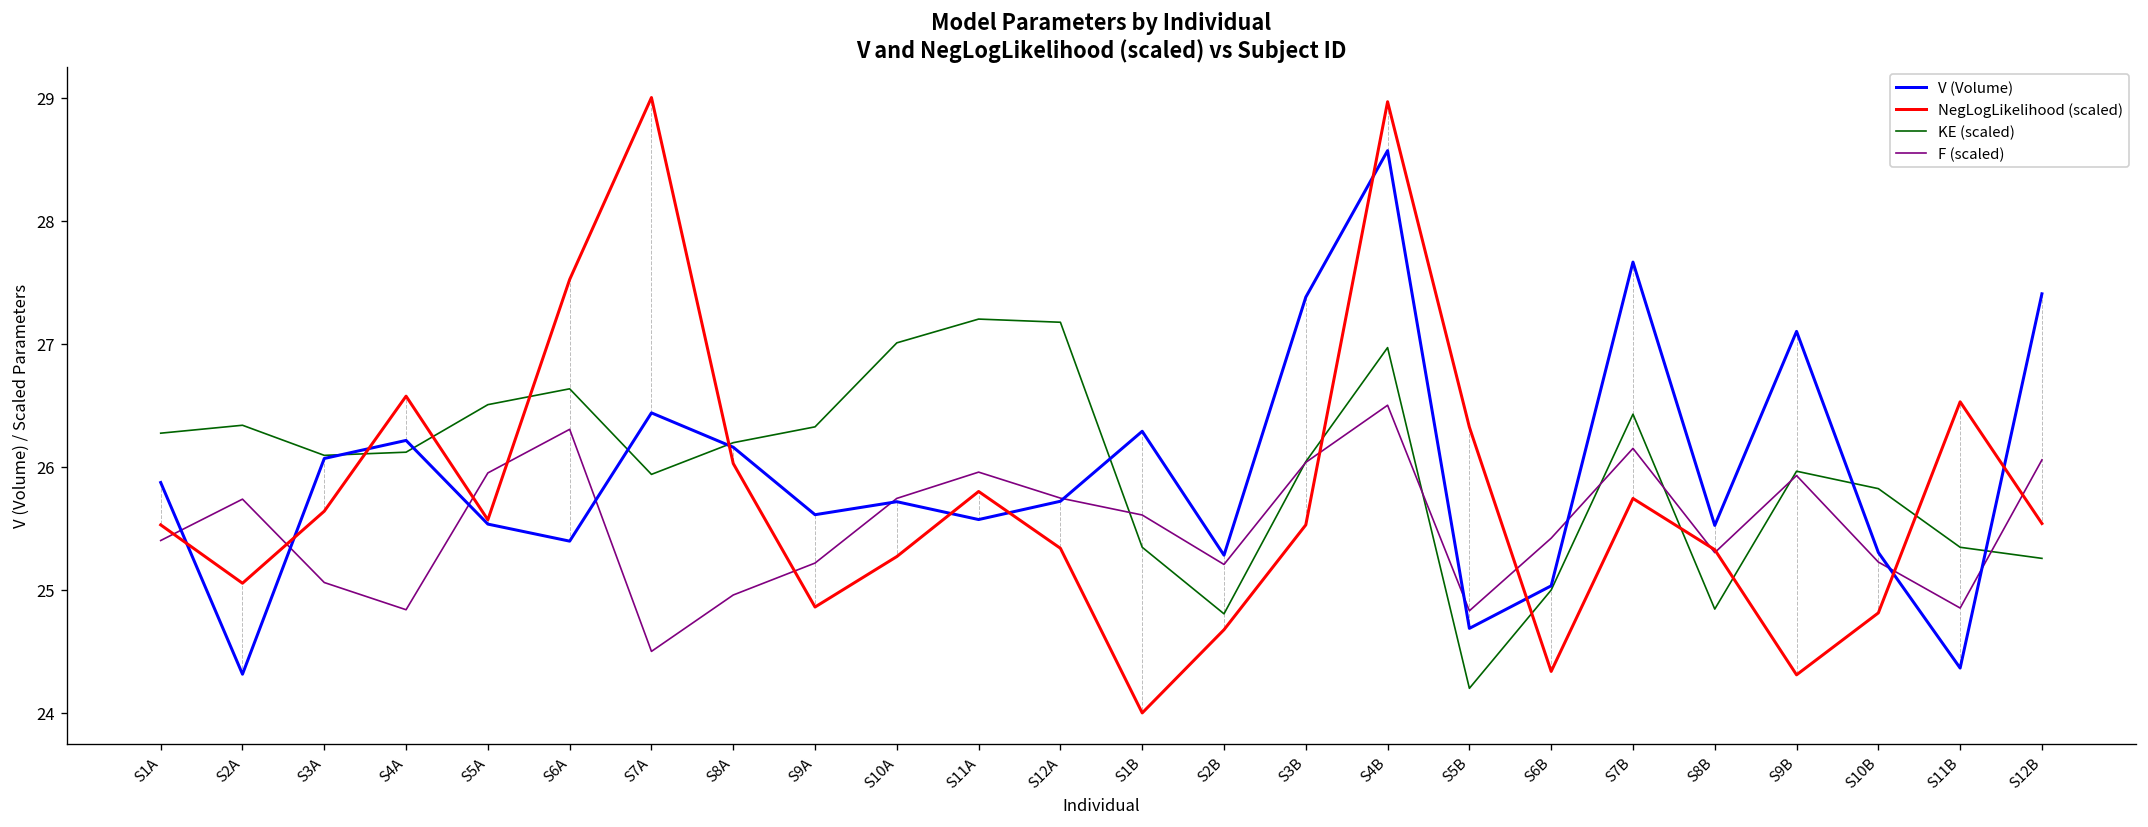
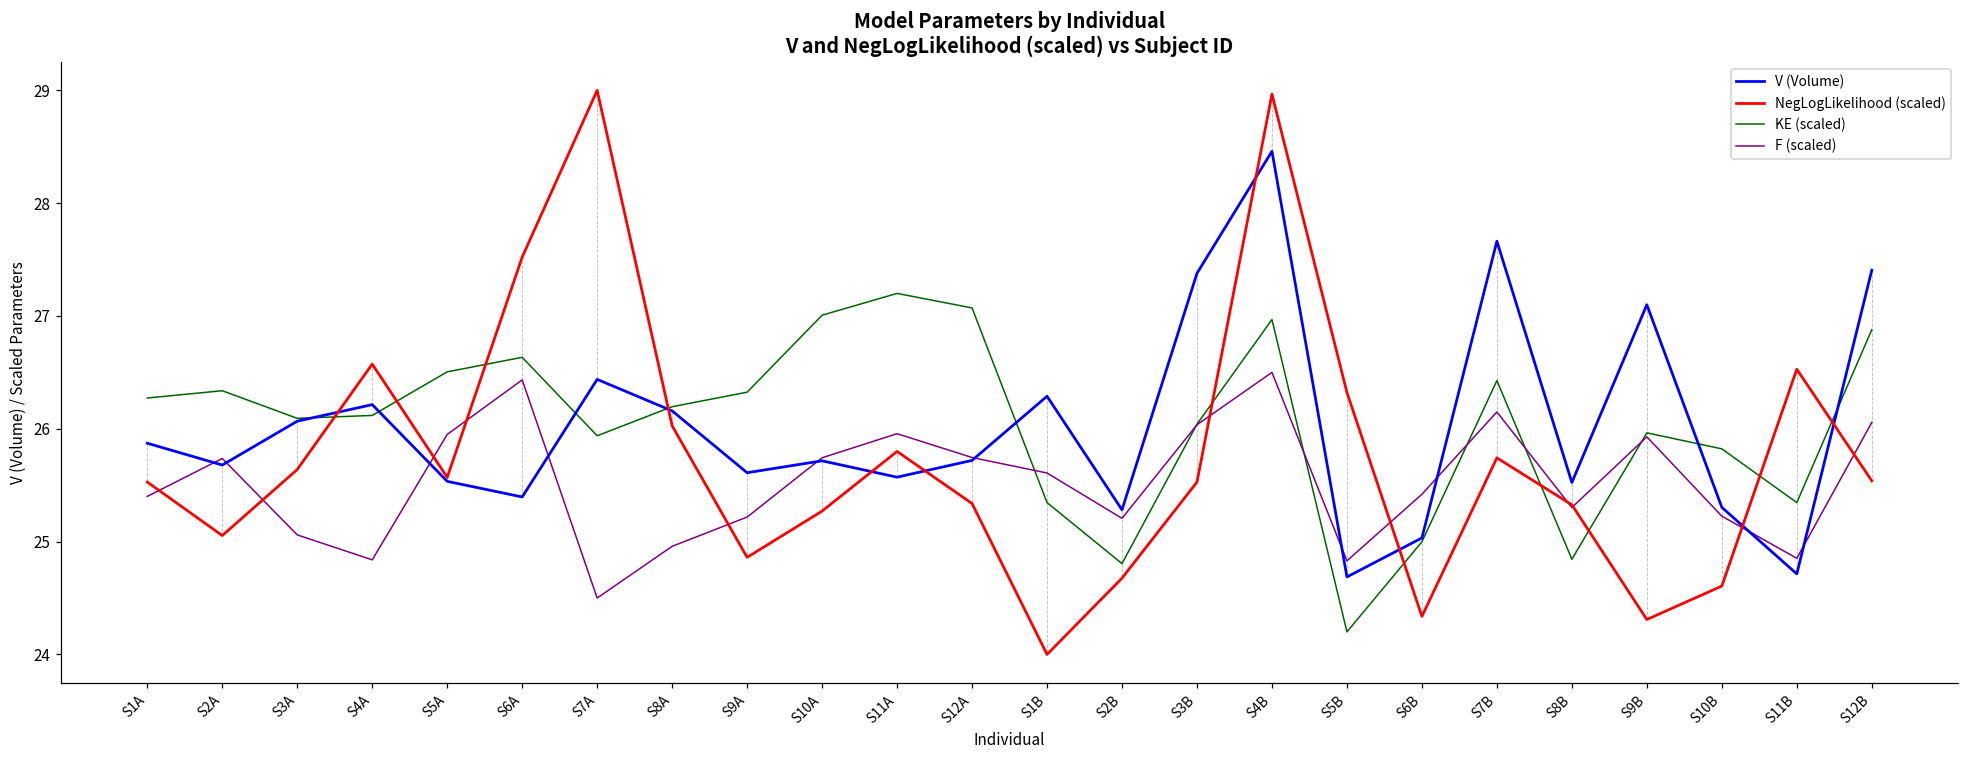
  {
    "V (Volume)": {
-     "S2A": 24.31,
-     "S4B": 28.57,
-     "S11B": 24.36
+     "S2A": 25.68,
+     "S4B": 28.46,
+     "S11B": 24.71
    },
    "NegLogLikelihood (scaled)": {
-     "S10B": 24.81
+     "S10B": 24.61
    },
    "KE (scaled)": {
      "S1A": 26.27,
      "S2A": 26.34,
      "S3A": 26.09,
      "S4A": 26.12,
      "S5A": 26.50,
      "S6A": 26.63,
      "S7A": 25.94,
      "S8A": 26.20,
      "S9A": 26.32,
      "S10A": 27.01,
      "S11A": 27.20,
-     "S12A": 27.17,
+     "S12A": 27.07,
      "S1B": 25.35,
      "S2B": 24.81,
      "S4B": 26.97,
      "S5B": 24.20,
      "S6B": 25.00,
      "S7B": 26.43,
      "S8B": 24.84,
      "S9B": 25.96,
      "S10B": 25.82,
      "S11B": 25.35,
-     "S12B": 25.26
+     "S12B": 26.88
    },
    "F (scaled)": {
      "S1A": 25.40,
      "S2A": 25.74,
      "S3A": 25.06,
      "S4A": 24.84,
      "S5A": 25.95,
-     "S6A": 26.30,
+     "S6A": 26.43,
      "S7A": 24.50,
      "S8A": 24.96,
      "S9A": 25.22,
      "S10A": 25.74,
      "S11A": 25.96,
      "S12A": 25.75,
      "S1B": 25.61,
      "S2B": 25.21,
      "S4B": 26.50,
      "S5B": 24.83,
      "S6B": 25.42,
      "S7B": 26.15,
      "S9B": 25.93,
      "S10B": 25.23,
      "S11B": 24.85,
      "S12B": 26.06
    }
  }
